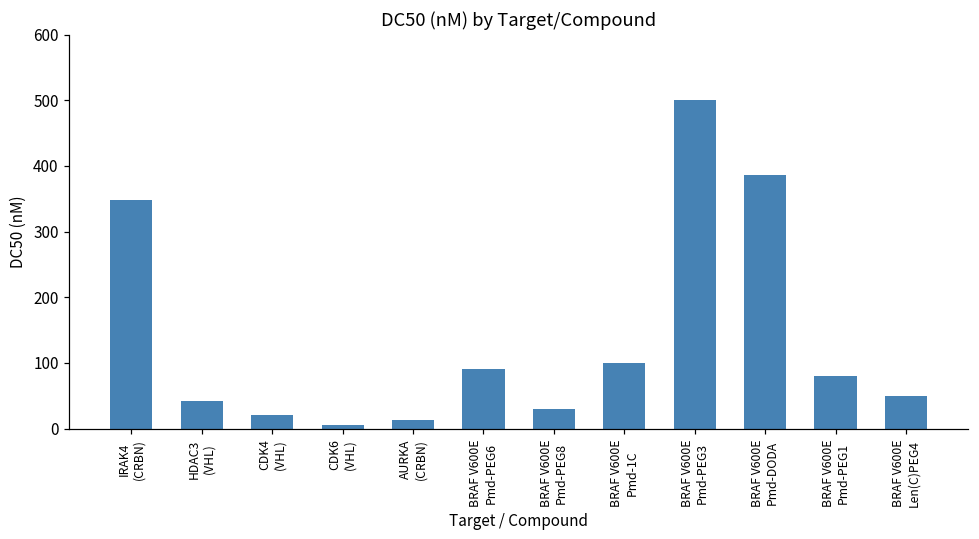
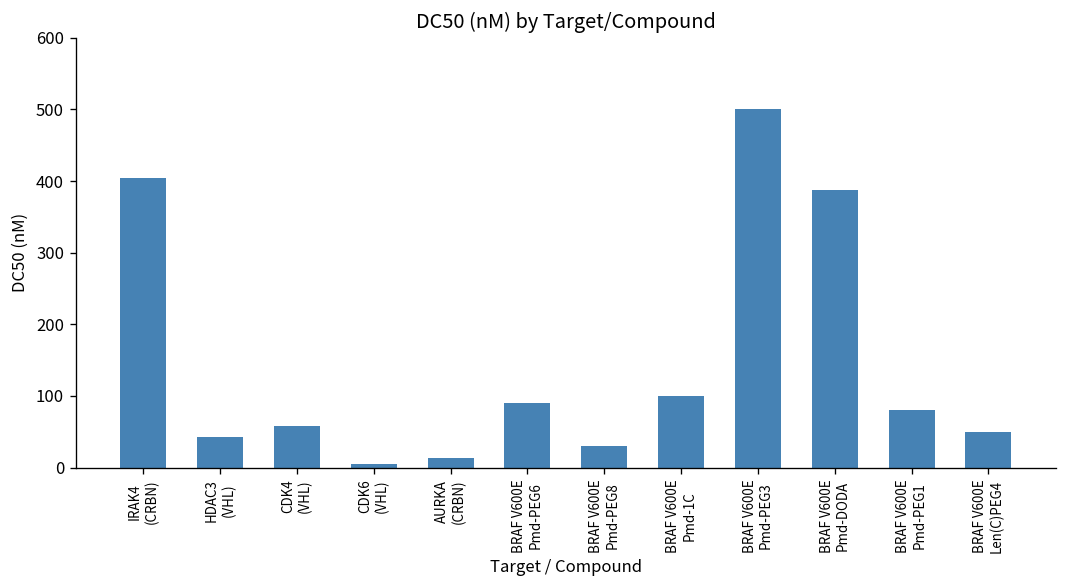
  {
-   "IRAK4 (CRBN)": 350,
+   "IRAK4 (CRBN)": 410,
    "HDAC3 (VHL)": 40,
-   "CDK4 (VHL)": 20,
+   "CDK4 (VHL)": 60,
    "CDK6 (VHL)": 10,
    "AURKA (CRBN)": 10,
    "BRAF V600E Pmd-PEG6": 90,
    "BRAF V600E Pmd-PEG8": 30,
    "BRAF V600E Pmd-1C": 100,
    "BRAF V600E Pmd-PEG3": 500,
    "BRAF V600E Pmd-DODA": 390,
    "BRAF V600E Pmd-PEG1": 80,
    "BRAF V600E Len(C)PEG4": 50
  }
